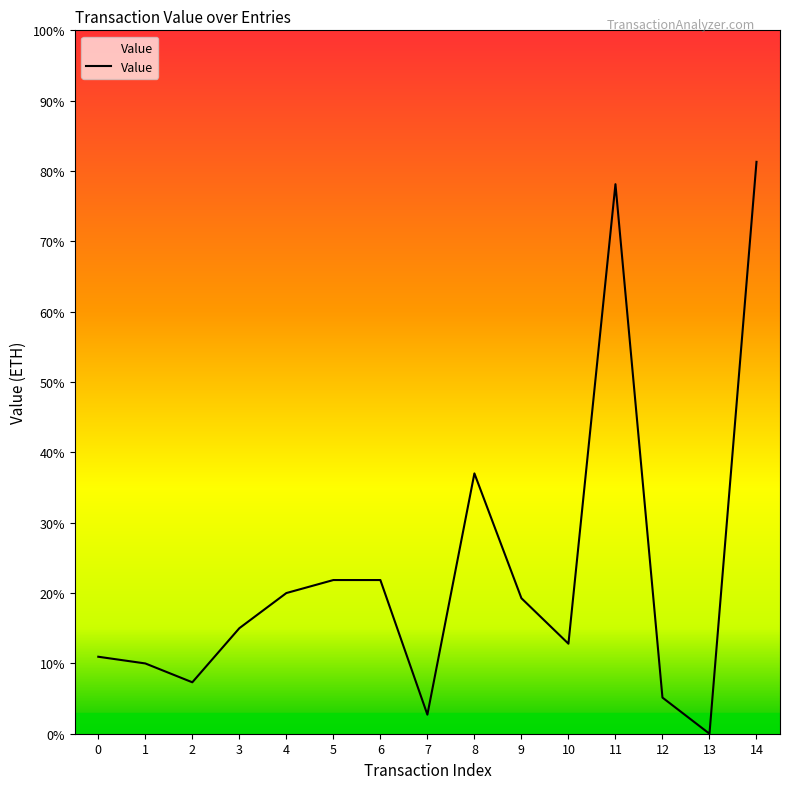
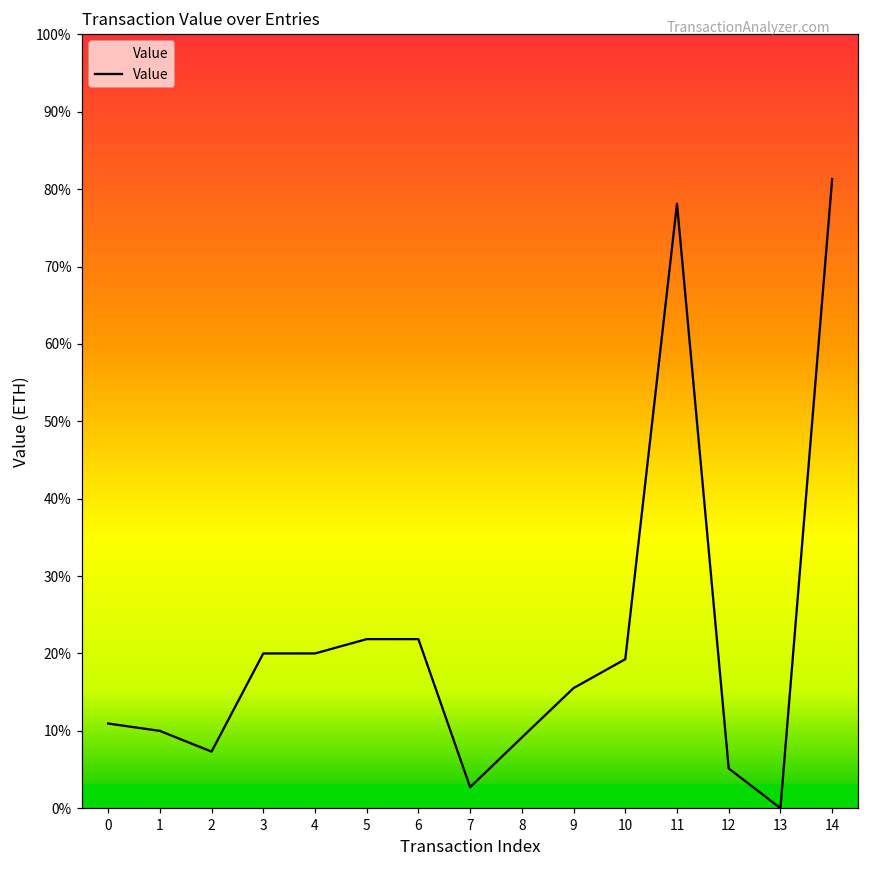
  {
    "0": "11%",
    "1": "10%",
    "2": "7%",
-   "3": "15%",
+   "3": "20%",
    "4": "20%",
    "5": "22%",
    "6": "22%",
-   "8": "37%",
-   "9": "19%",
-   "10": "13%",
+   "8": "9%",
+   "9": "16%",
+   "10": "19%",
    "11": "78%",
    "12": "5%",
    "14": "81%"
  }
